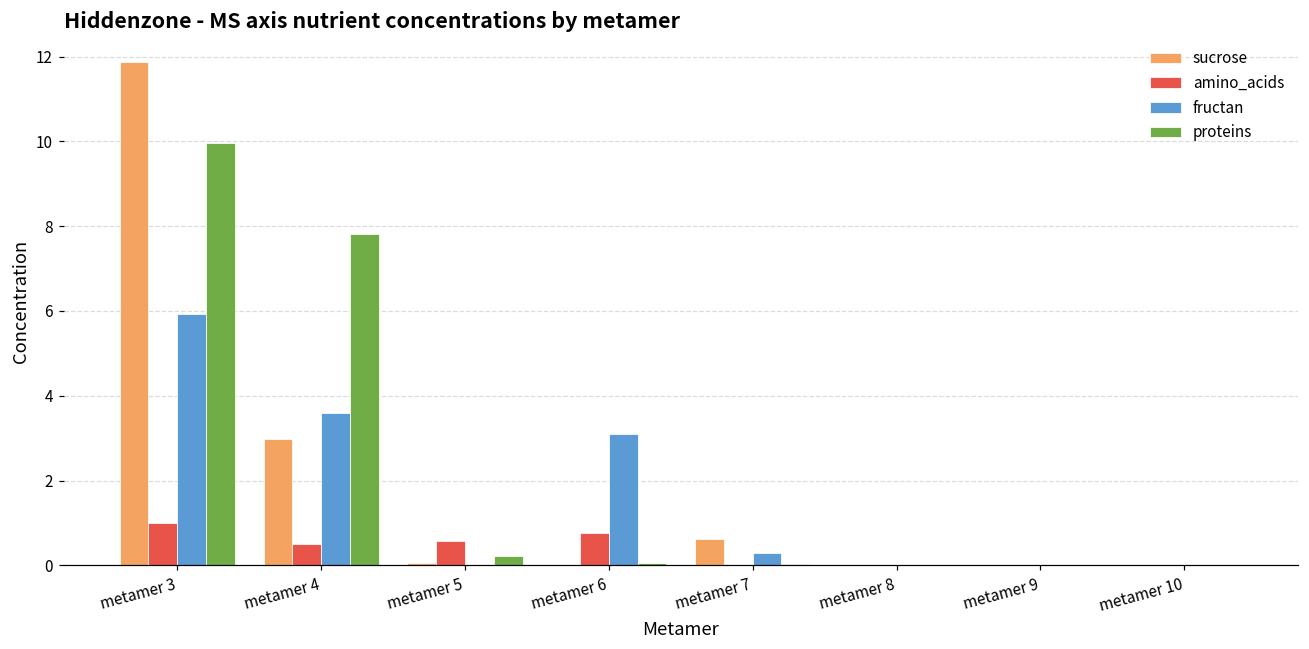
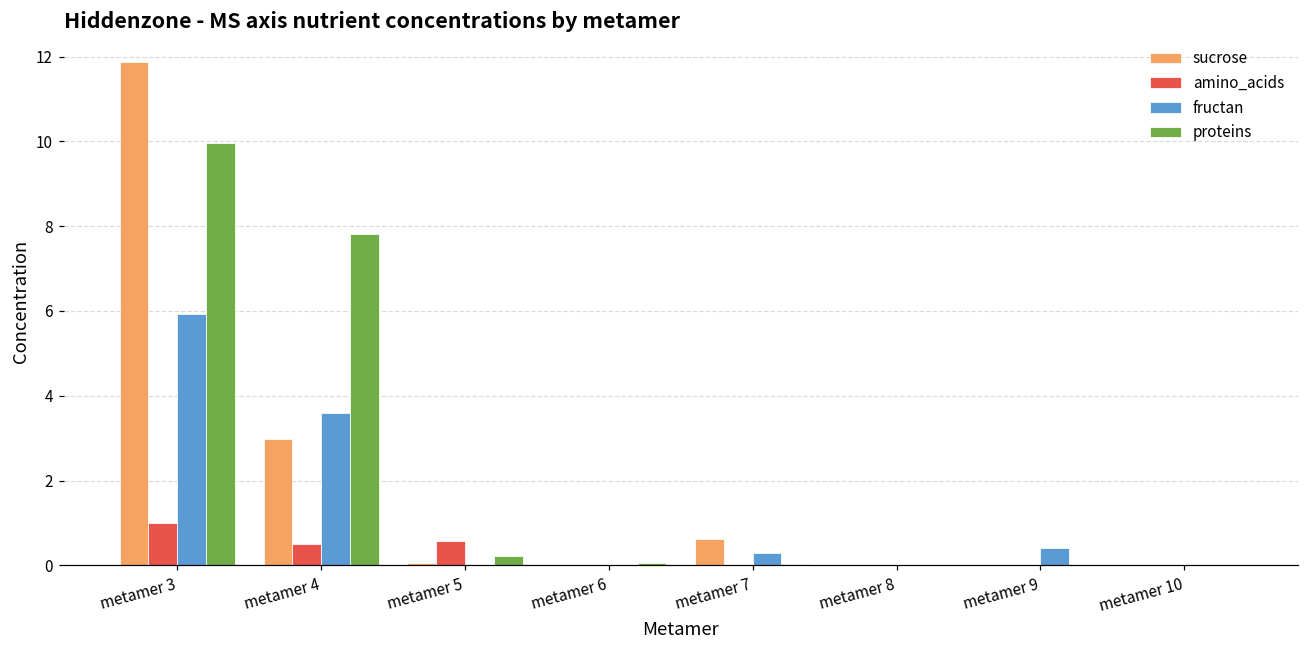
  {
    "sucrose": {
      "metamer 3": 11.9,
      "metamer 4": 3.0,
      "metamer 5": 0.1,
      "metamer 7": 0.6
    },
    "amino_acids": {
      "metamer 3": 1.0,
      "metamer 4": 0.5,
      "metamer 5": 0.6,
-     "metamer 6": 0.8
+     "metamer 6": 0.0
    },
    "fructan": {
      "metamer 3": 5.9,
      "metamer 4": 3.6,
      "metamer 5": 0.0,
-     "metamer 6": 3.1,
+     "metamer 6": 0.0,
      "metamer 7": 0.3,
      "metamer 8": 0.0,
-     "metamer 9": 0.0,
+     "metamer 9": 0.4,
      "metamer 10": 0.0
    },
    "proteins": {
      "metamer 3": 10.0,
      "metamer 4": 7.8,
      "metamer 5": 0.2
    }
  }
